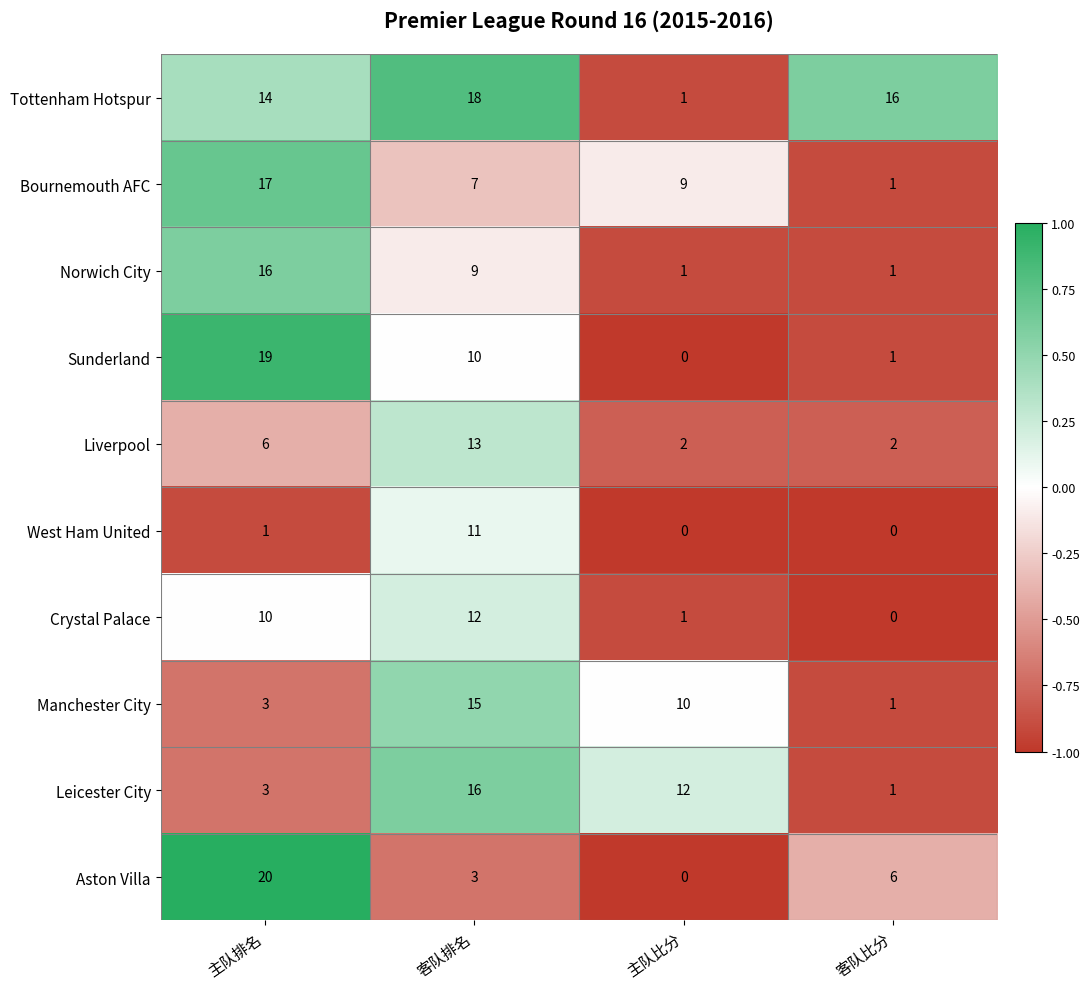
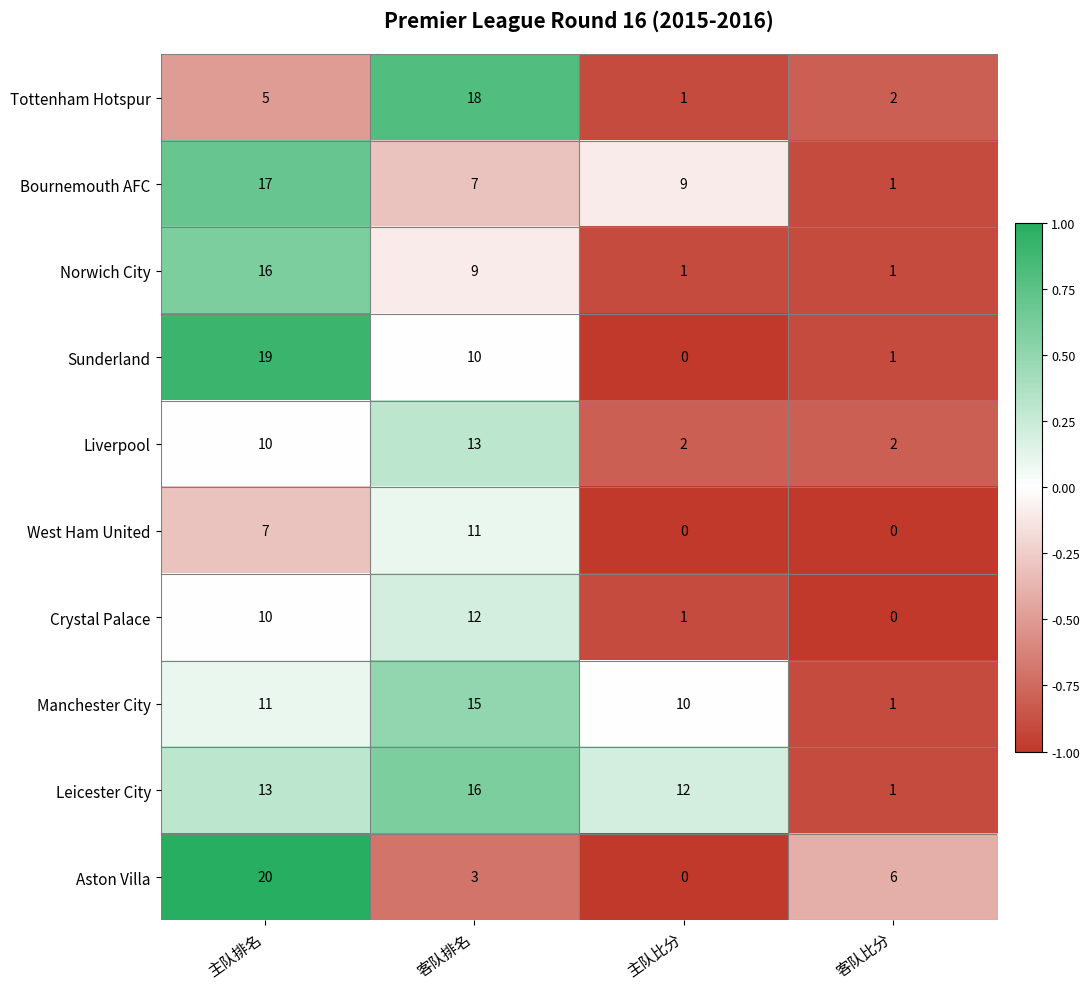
  {
    "Tottenham Hotspur": {
-     "主队排名": 14,
+     "主队排名": 5,
      "客队排名": 18,
      "主队比分": 1,
-     "客队比分": 16
+     "客队比分": 2
    },
    "Bournemouth AFC": {
      "主队排名": 17,
      "客队排名": 7,
      "主队比分": 9,
      "客队比分": 1
    },
    "Norwich City": {
      "主队排名": 16,
      "客队排名": 9,
      "主队比分": 1,
      "客队比分": 1
    },
    "Sunderland": {
      "主队排名": 19,
      "客队排名": 10,
      "主队比分": 0,
      "客队比分": 1
    },
    "Liverpool": {
-     "主队排名": 6,
+     "主队排名": 10,
      "客队排名": 13,
      "主队比分": 2,
      "客队比分": 2
    },
    "West Ham United": {
-     "主队排名": 1,
+     "主队排名": 7,
      "客队排名": 11,
      "主队比分": 0,
      "客队比分": 0
    },
    "Crystal Palace": {
      "主队排名": 10,
      "客队排名": 12,
      "主队比分": 1,
      "客队比分": 0
    },
    "Manchester City": {
-     "主队排名": 3,
+     "主队排名": 11,
      "客队排名": 15,
      "主队比分": 10,
      "客队比分": 1
    },
    "Leicester City": {
-     "主队排名": 3,
+     "主队排名": 13,
      "客队排名": 16,
      "主队比分": 12,
      "客队比分": 1
    },
    "Aston Villa": {
      "主队排名": 20,
      "客队排名": 3,
      "主队比分": 0,
      "客队比分": 6
    }
  }
